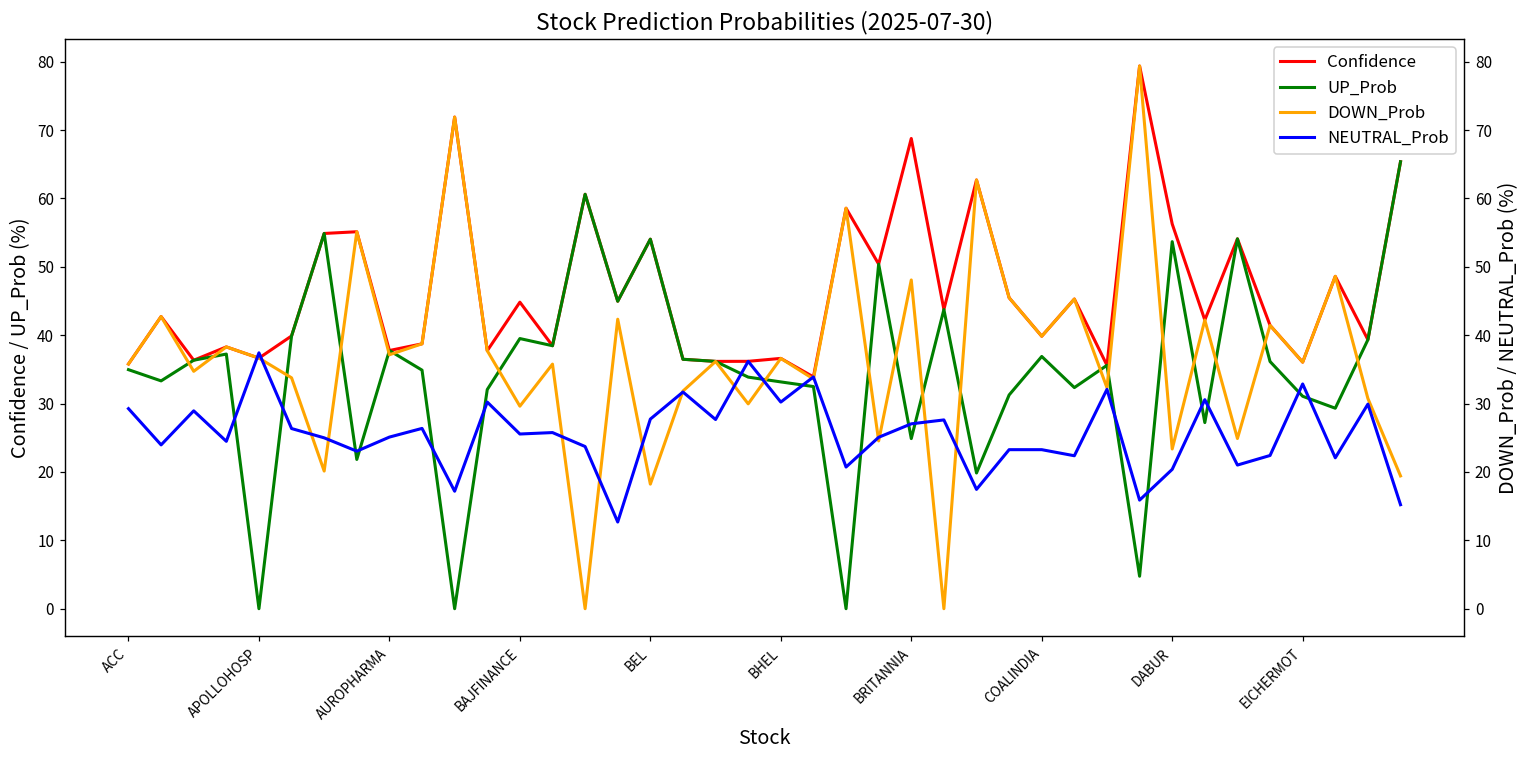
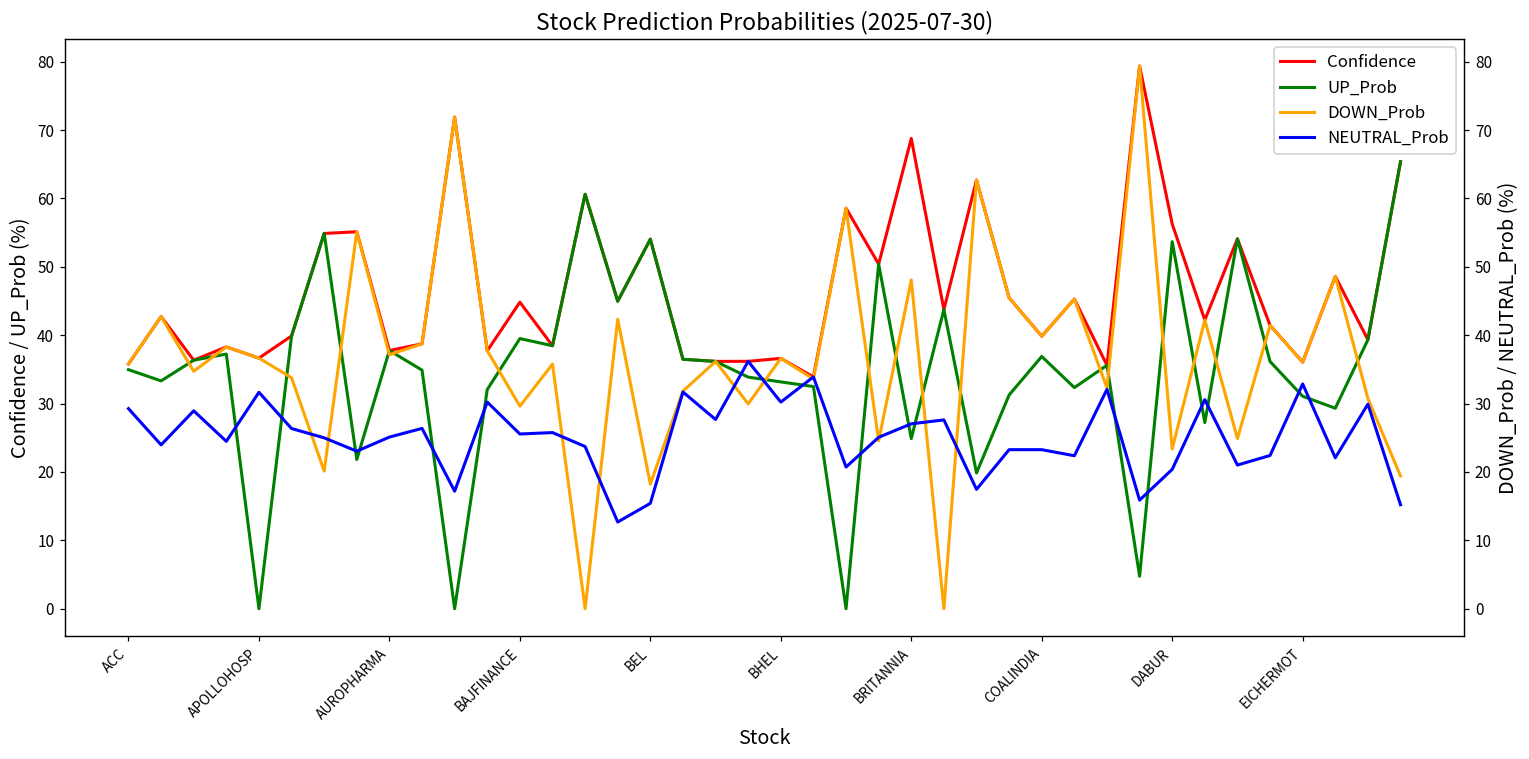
  {
    "Confidence": {
      "ACC": 36,
      "APOLLOHOSP": 37,
      "BAJFINANCE": 45,
      "BHEL": 37,
      "BRITANNIA": 69,
      "COALINDIA": 40,
      "DABUR": 56,
      "EICHERMOT": 36
    },
    "UP_Prob": {
      "ACC": 35,
      "APOLLOHOSP": 0,
      "BAJFINANCE": 40,
      "BHEL": 33,
      "BRITANNIA": 25,
      "COALINDIA": 37,
      "DABUR": 54,
      "EICHERMOT": 31
    },
    "DOWN_Prob": {
      "ACC": 36,
      "APOLLOHOSP": 37,
      "AUROPHARMA": 37,
      "BAJFINANCE": 30,
      "BEL": 18,
      "BHEL": 37,
      "BRITANNIA": 48,
      "COALINDIA": 40,
      "DABUR": 23,
      "EICHERMOT": 36
    },
    "NEUTRAL_Prob": {
      "ACC": 29,
-     "APOLLOHOSP": 37,
+     "APOLLOHOSP": 32,
      "AUROPHARMA": 25,
      "BAJFINANCE": 26,
-     "BEL": 28,
+     "BEL": 15,
      "BHEL": 30,
      "BRITANNIA": 27,
      "COALINDIA": 23,
      "DABUR": 20,
      "EICHERMOT": 33
    }
  }
